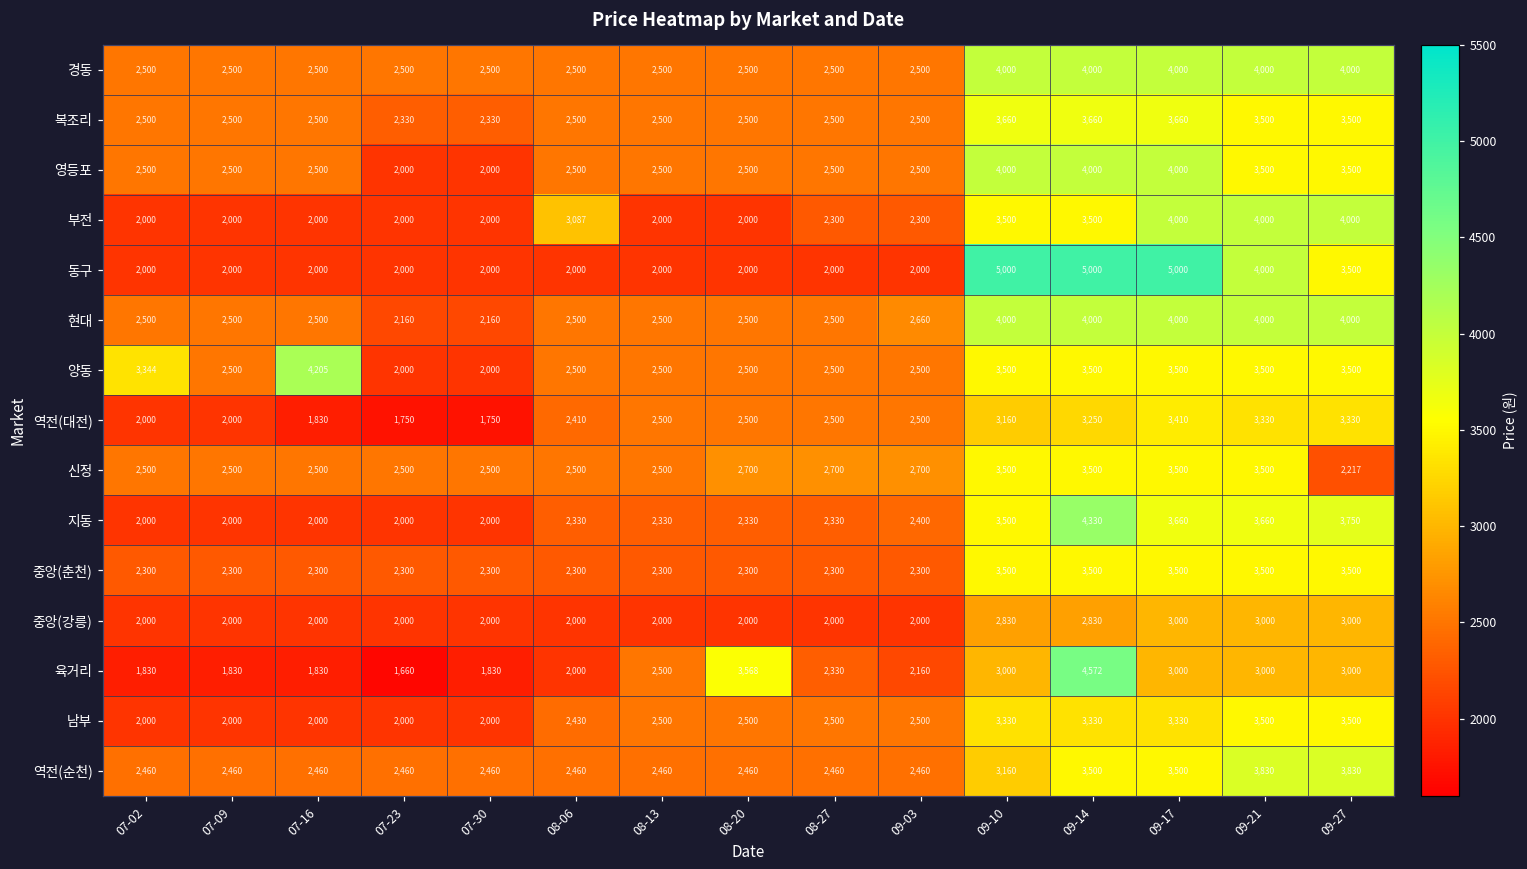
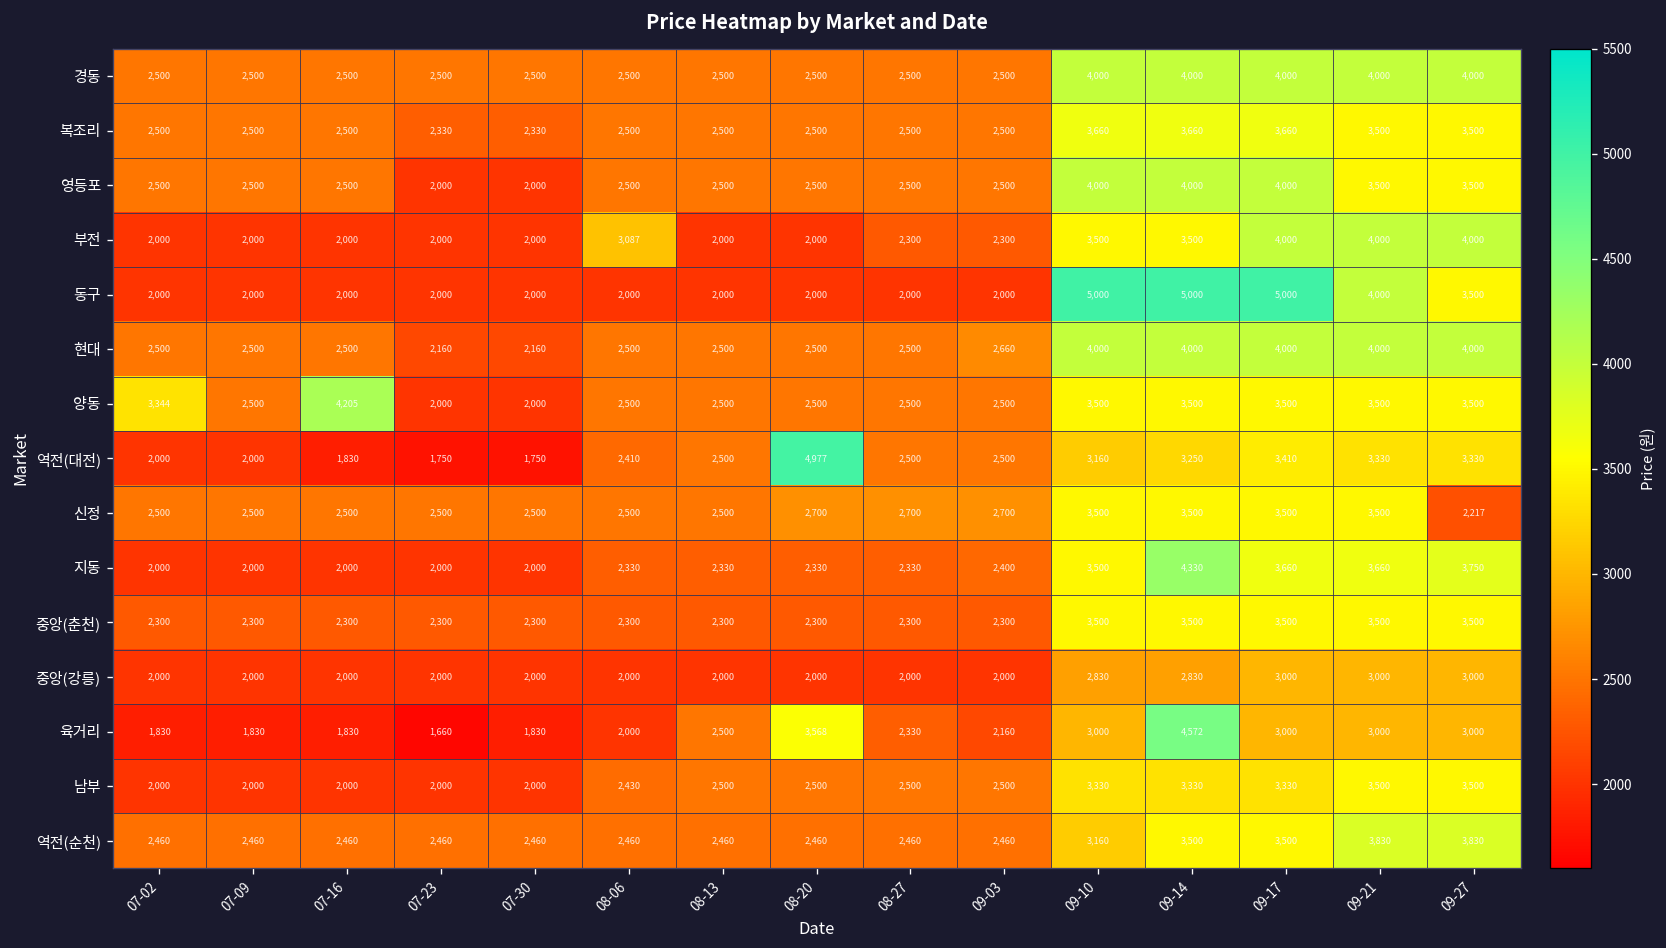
  {
    "역전(대전)": {
      "07-02": "2,000",
      "07-09": "2,000",
      "07-16": "1,830",
      "07-23": "1,750",
      "07-30": "1,750",
      "08-06": "2,410",
      "08-13": "2,500",
-     "08-20": "2,500",
+     "08-20": "4,977",
      "08-27": "2,500",
      "09-03": "2,500",
      "09-10": "3,160",
      "09-14": "3,250",
      "09-17": "3,410",
      "09-21": "3,330",
      "09-27": "3,330"
    }
  }
